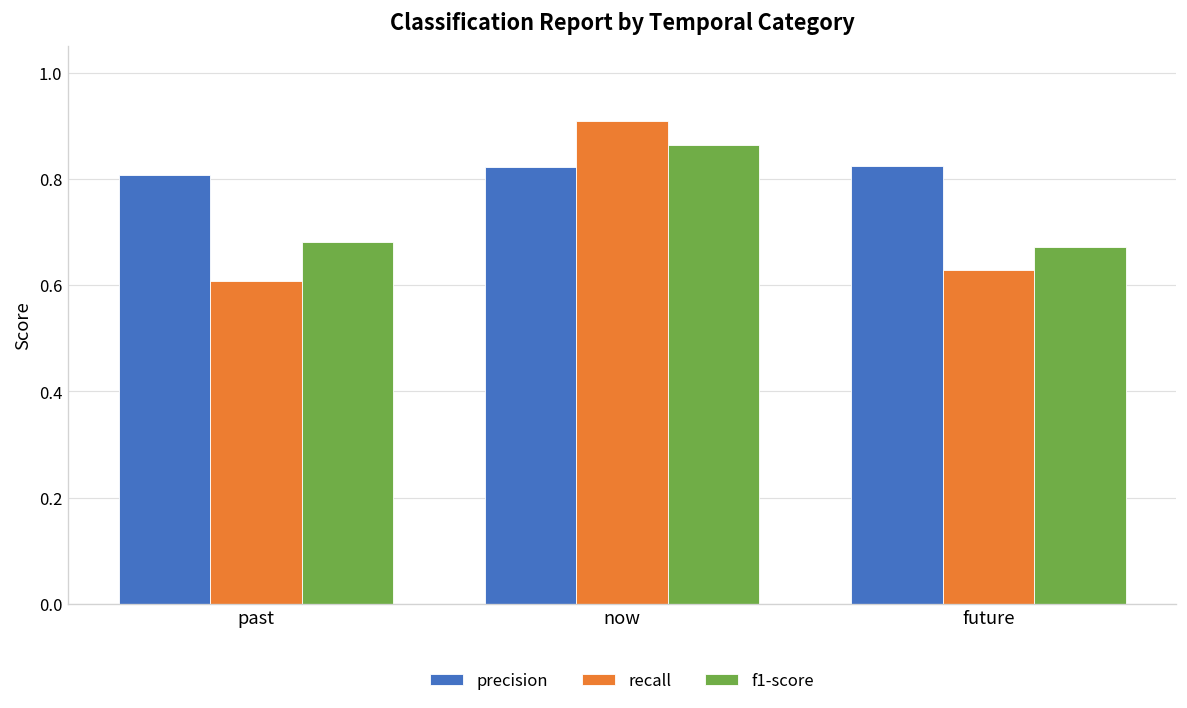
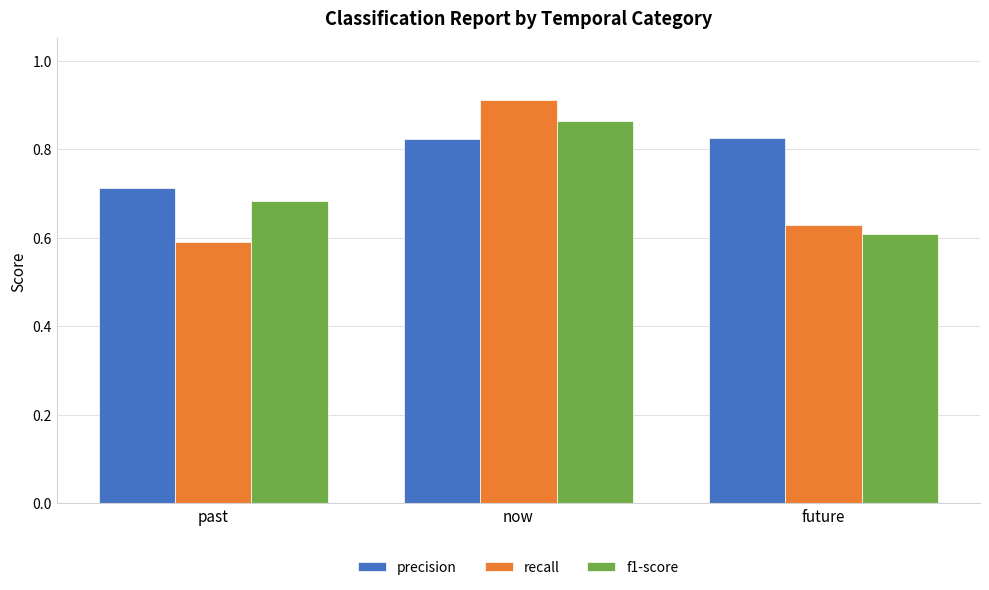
  {
    "precision": {
-     "past": 0.81,
+     "past": 0.71,
      "now": 0.82,
      "future": 0.82
    },
    "recall": {
-     "past": 0.61,
+     "past": 0.59,
      "now": 0.91,
      "future": 0.63
    },
    "f1-score": {
      "past": 0.68,
      "now": 0.86,
-     "future": 0.67
+     "future": 0.61
    }
  }
